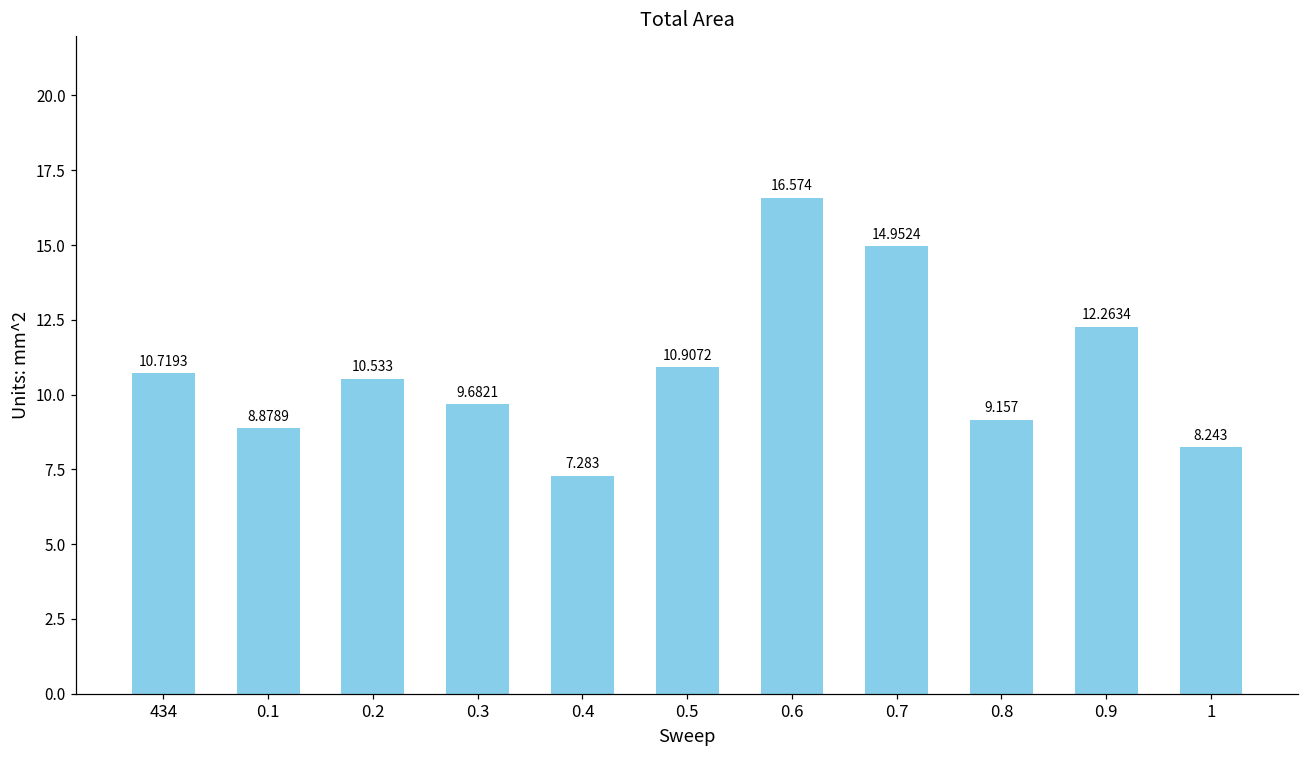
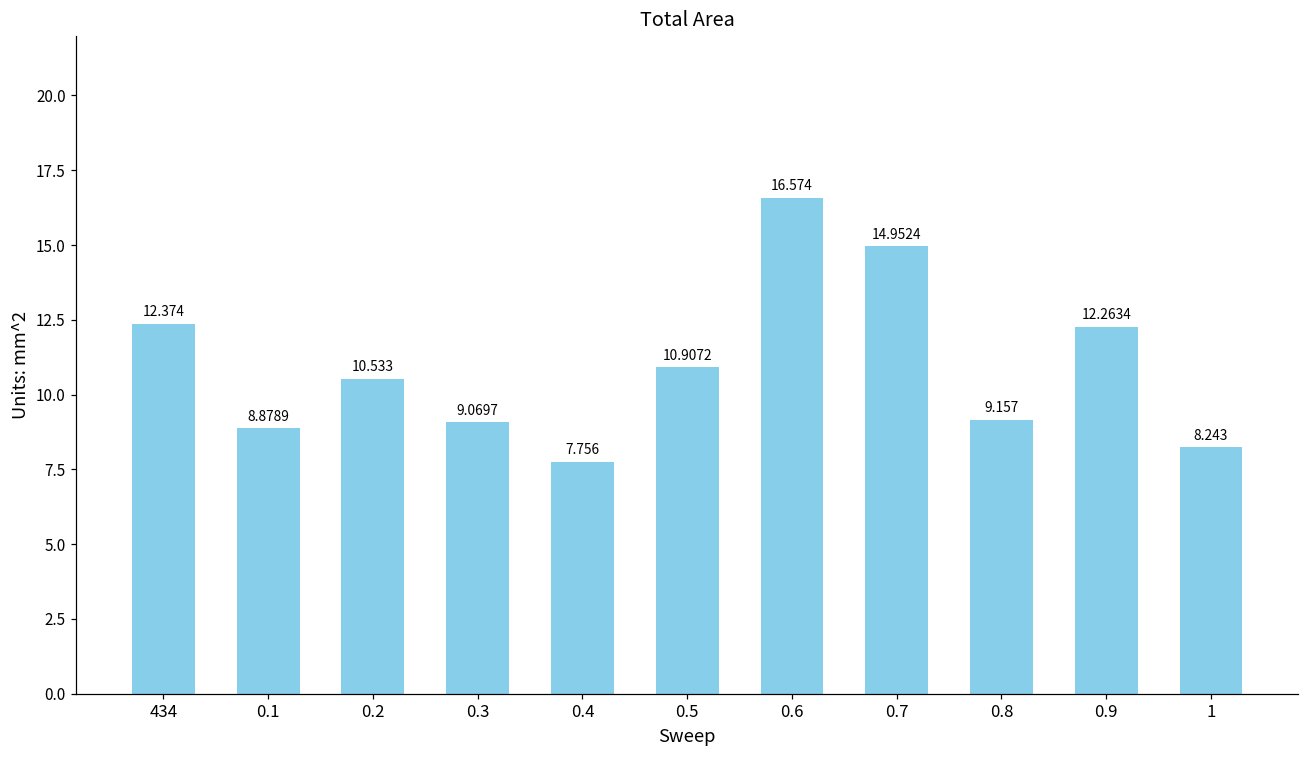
  {
-   "434": 10.7193,
+   "434": 12.374,
    "0.1": 8.8789,
    "0.2": 10.533,
-   "0.3": 9.6821,
-   "0.4": 7.283,
+   "0.3": 9.0697,
+   "0.4": 7.756,
    "0.5": 10.9072,
    "0.6": 16.574,
    "0.7": 14.9524,
    "0.8": 9.157,
    "0.9": 12.2634,
    "1": 8.243
  }
